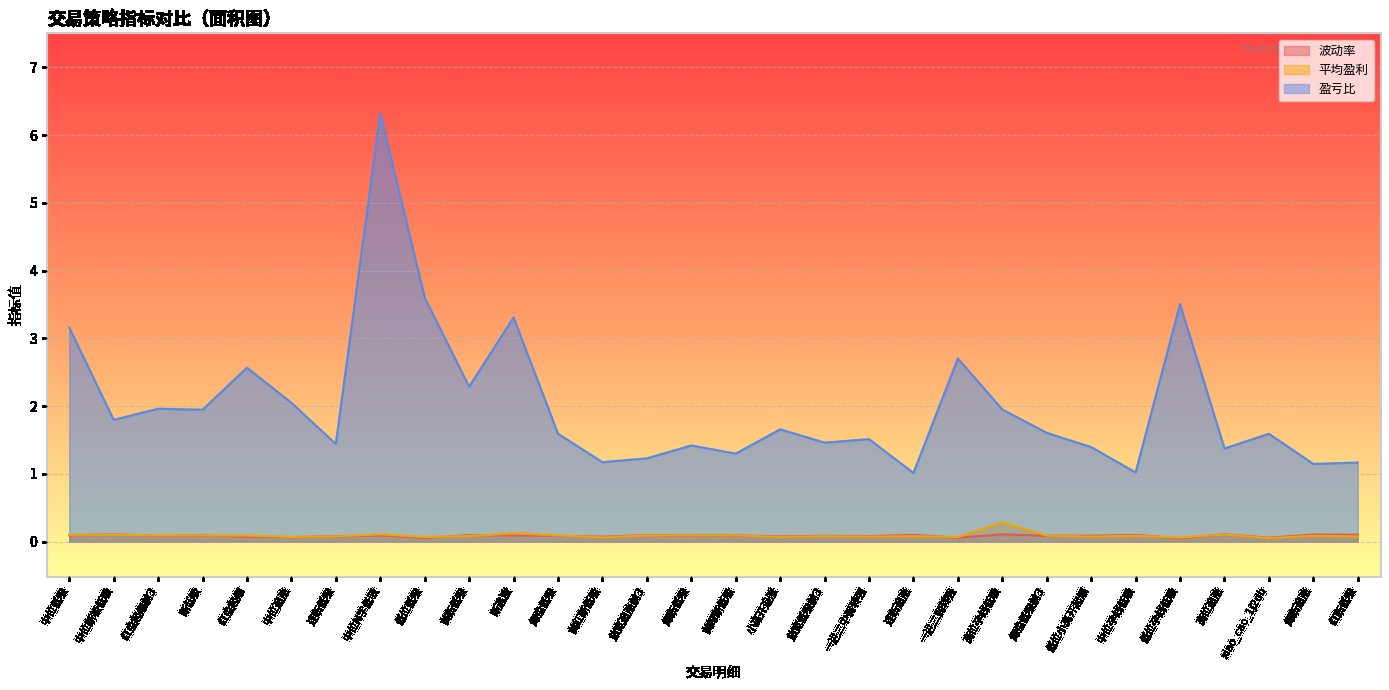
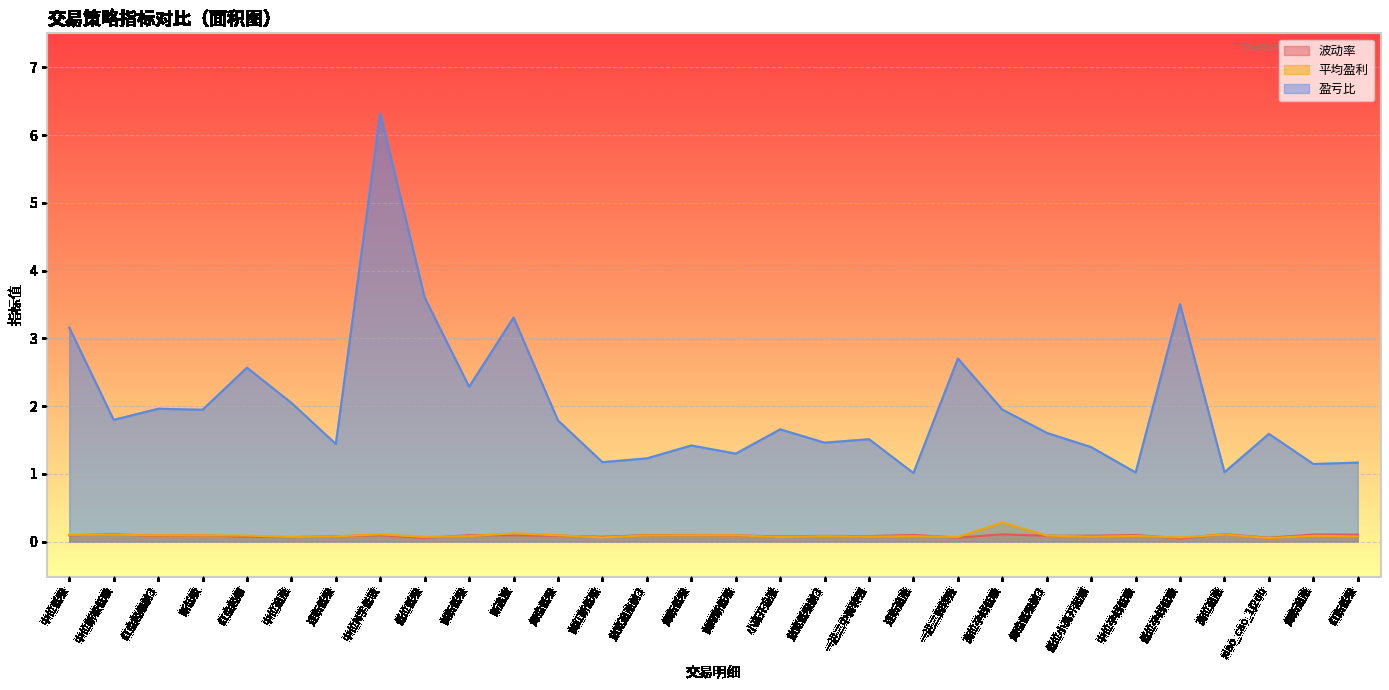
  {
    "波动率": {
      "高位孕线低吸": 0.1
    },
    "平均盈利": {
      "高位孕线低吸": 0.3
    },
    "盈亏比": {
      "中位低吸": 3.2,
      "中位断板低吸": 1.8,
      "红盘起爆前3": 2.0,
      "断低吸": 1.9,
      "红盘起爆": 2.6,
      "中位追涨": 2.0,
      "连断低吸": 1.4,
      "中位N字低吸": 6.3,
      "低位低吸": 3.6,
      "首断低吸": 2.3,
      "断追涨": 3.3,
-     "绿盘低吸": 1.6,
+     "绿盘低吸": 1.8,
      "首红断低吸": 1.2,
      "放宽追涨前3": 1.2,
      "绿断低吸": 1.4,
      "首绿断低吸": 1.3,
      "小高开追涨": 1.7,
      "放宽低吸前3": 1.5,
      "一进二中弱转强": 1.5,
      "连断追涨": 1.0,
      "一进二弱转强": 2.7,
      "高位孕线低吸": 2.0,
      "绿盘低吸前3": 1.6,
      "低位小高开起爆": 1.4,
      "中位孕线低吸": 1.0,
      "低位孕线低吸": 3.5,
-     "高位追涨": 1.4,
+     "高位追涨": 1.0,
      "xiao_cao_1j2db": 1.6,
      "绿断追涨": 1.1,
      "红断低吸": 1.2
    }
  }
